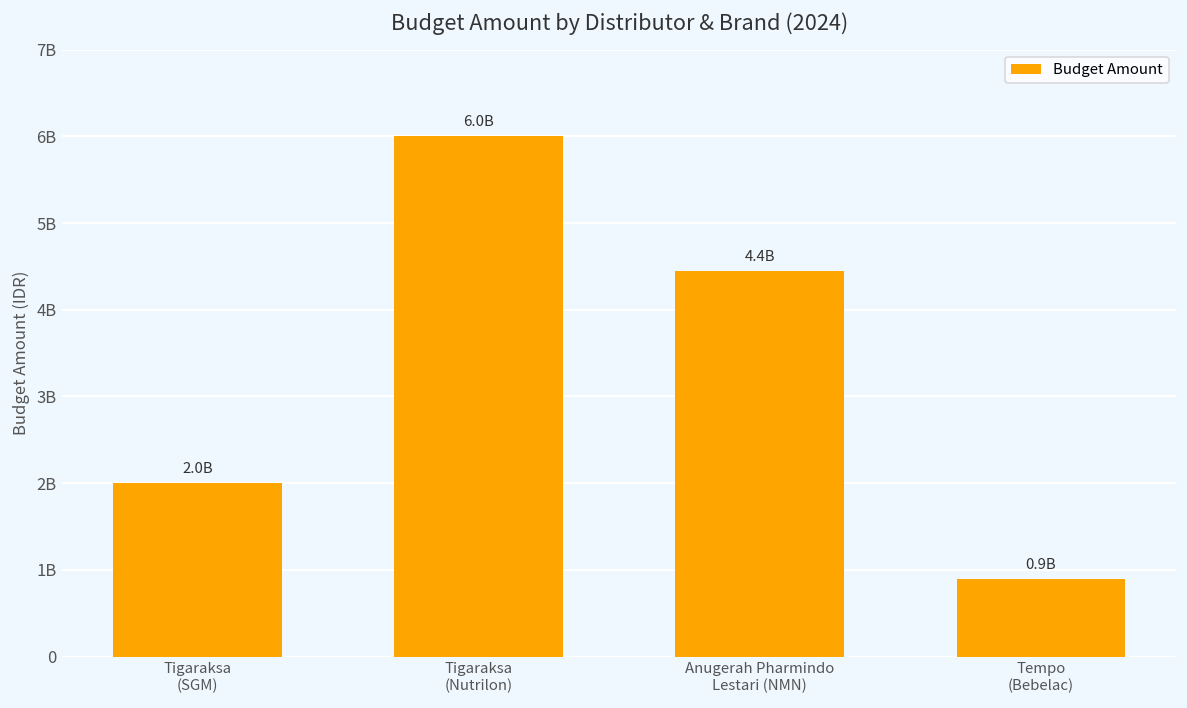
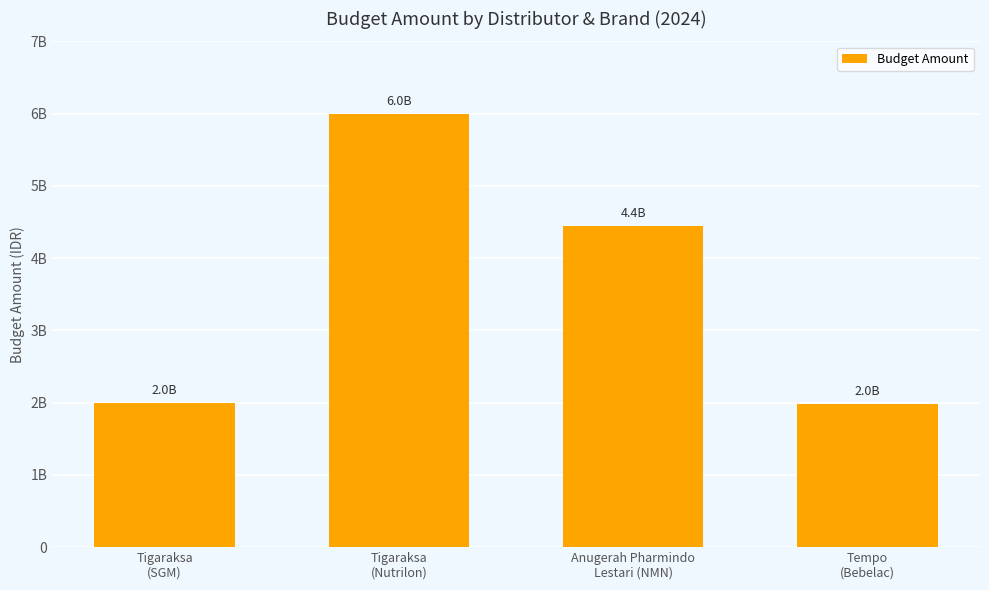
  {
    "Tigaraksa (SGM)": "2.0B",
    "Tigaraksa (Nutrilon)": "6.0B",
    "Anugerah Pharmindo Lestari (NMN)": "4.4B",
-   "Tempo (Bebelac)": "0.9B"
+   "Tempo (Bebelac)": "2.0B"
  }
